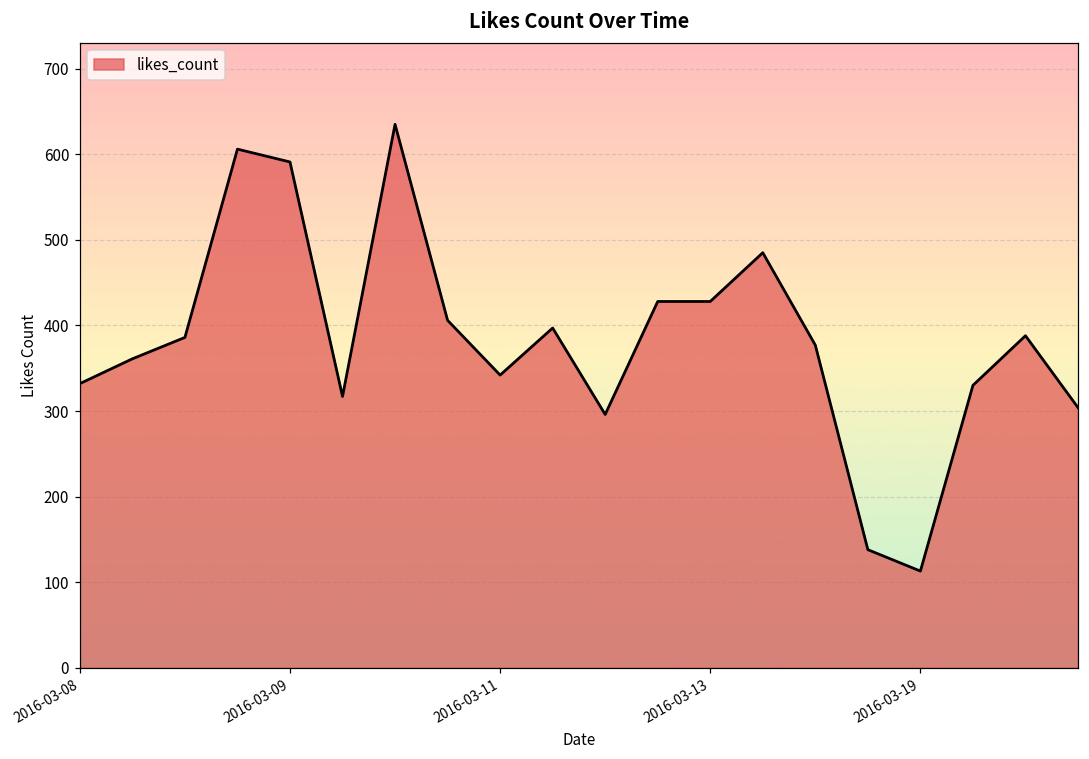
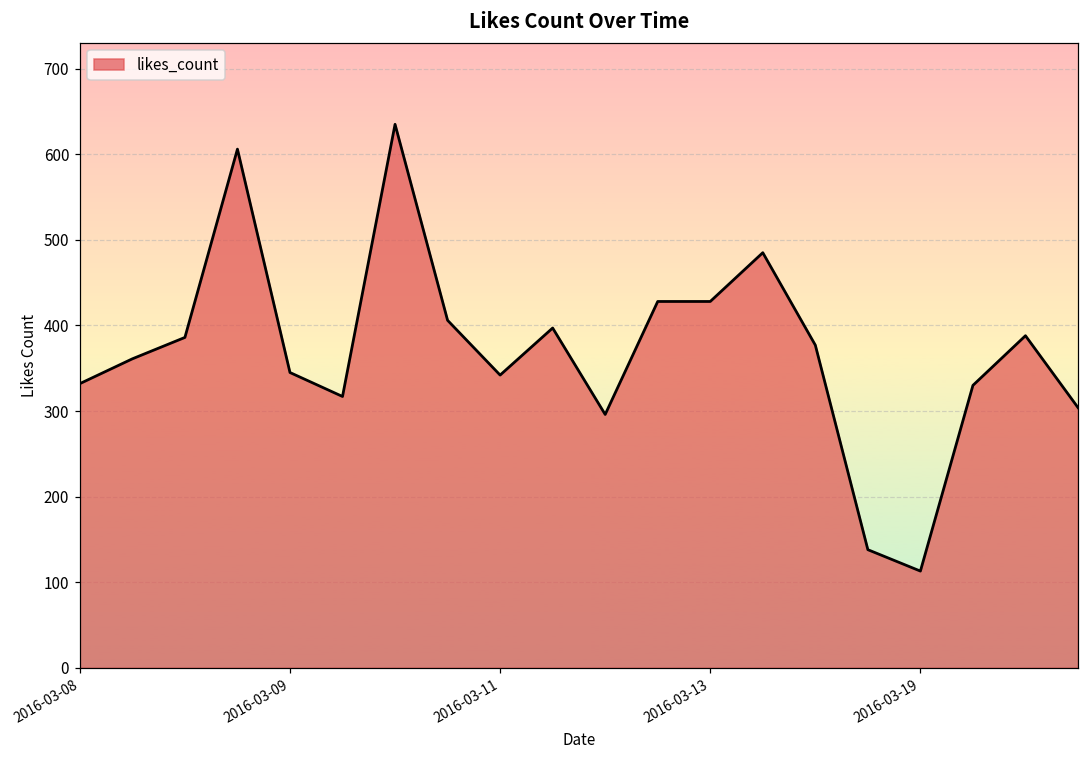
  {
    "2016-03-08": 330,
-   "2016-03-09": 590,
+   "2016-03-09": 350,
    "2016-03-11": 340,
    "2016-03-13": 430,
    "2016-03-19": 110
  }
